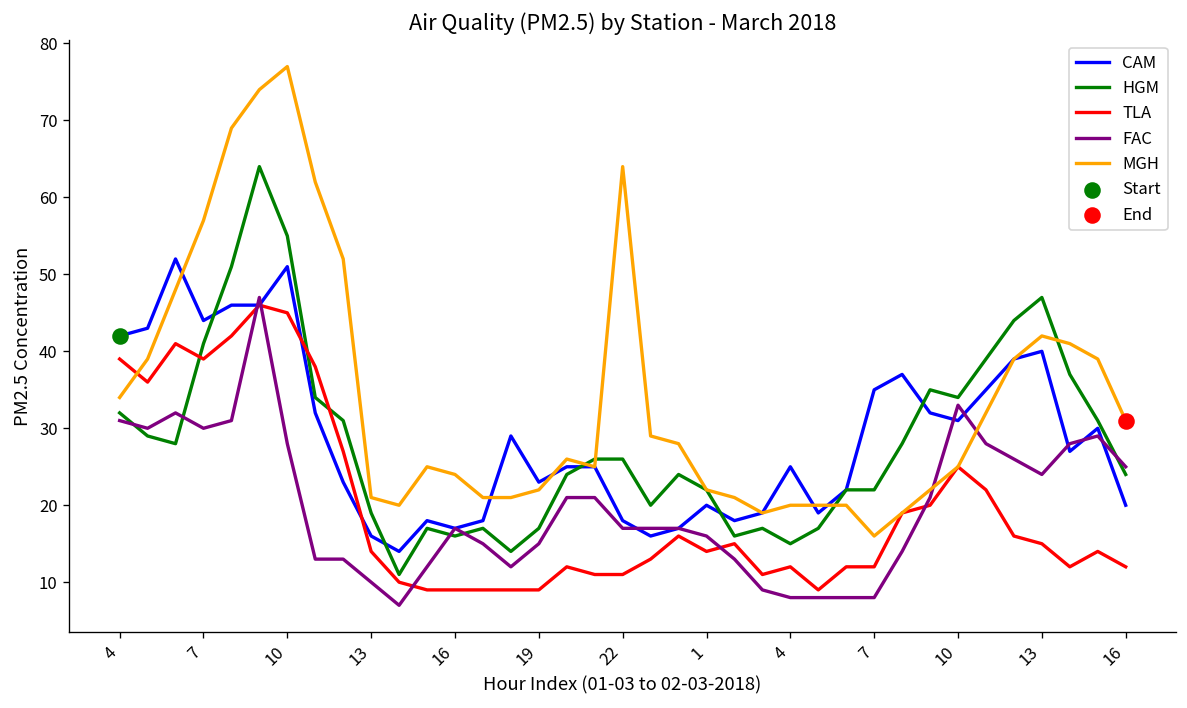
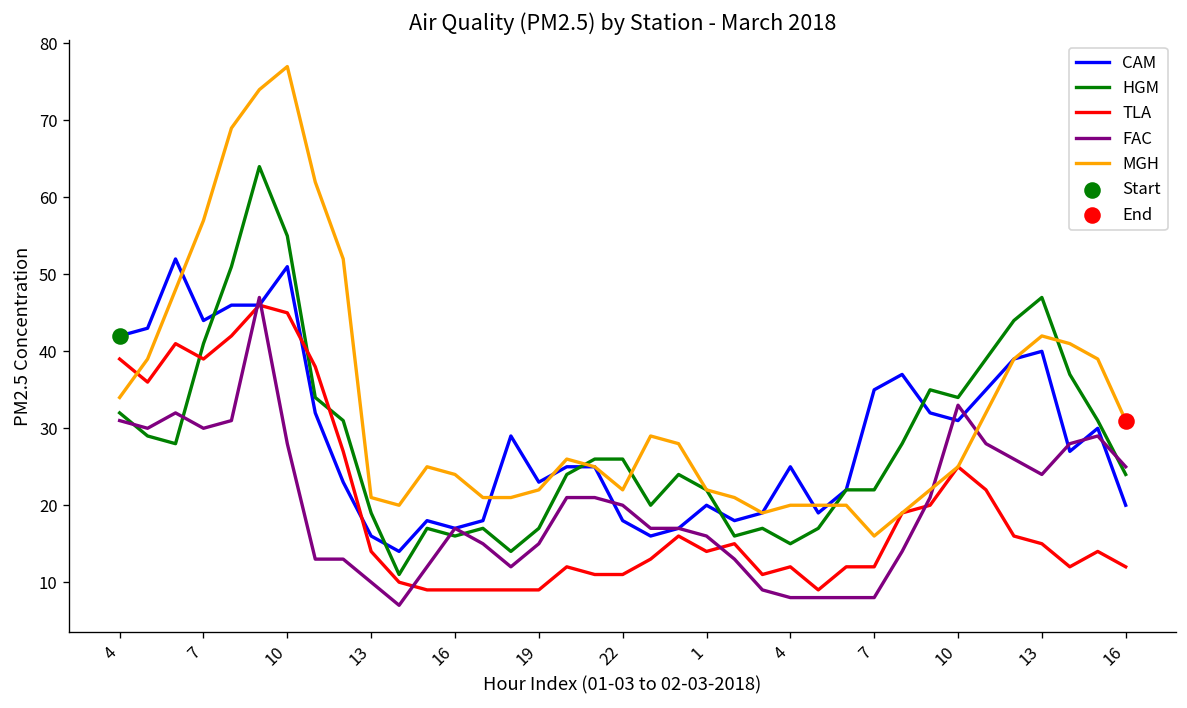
  {
    "CAM": {
      "19": 23,
      "22": 18,
      "1": 20
    },
    "FAC": {
      "19": 15,
-     "22": 17,
+     "22": 20,
      "1": 16
    },
    "MGH": {
      "19": 22,
-     "22": 64
+     "22": 22
    }
  }
